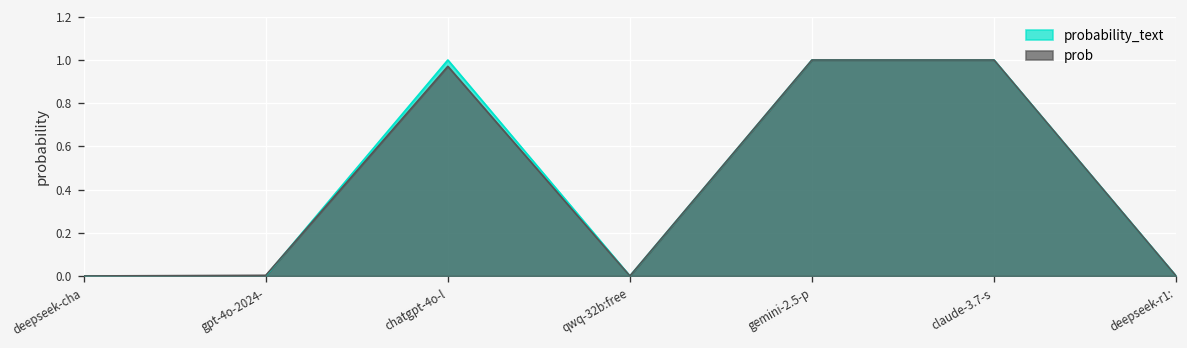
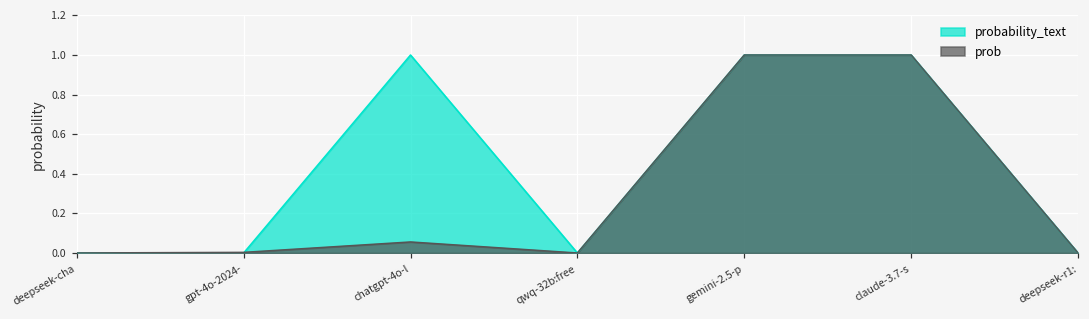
  {
    "probability_text": {
      "chatgpt-4o-l": 1.00
    },
    "prob": {
-     "chatgpt-4o-l": 0.97
+     "chatgpt-4o-l": 0.06
    }
  }
